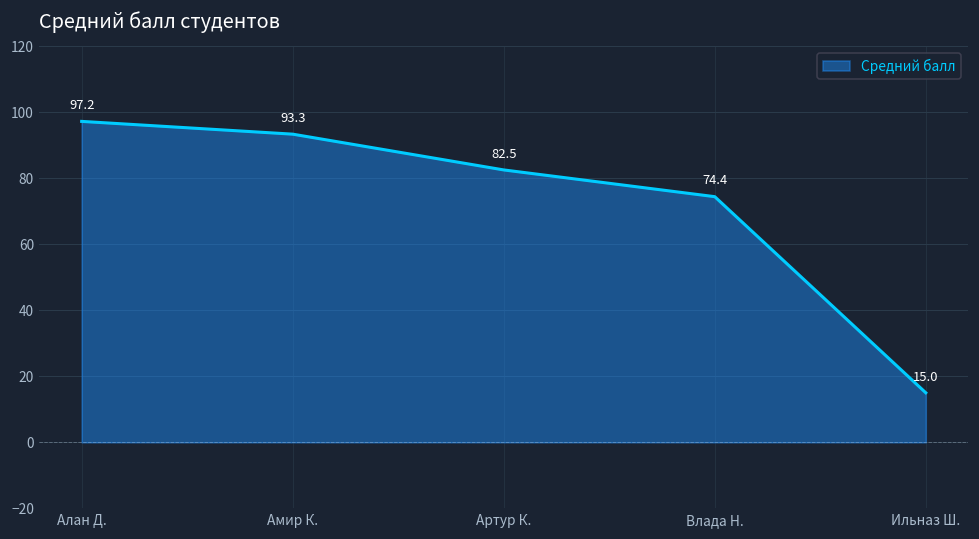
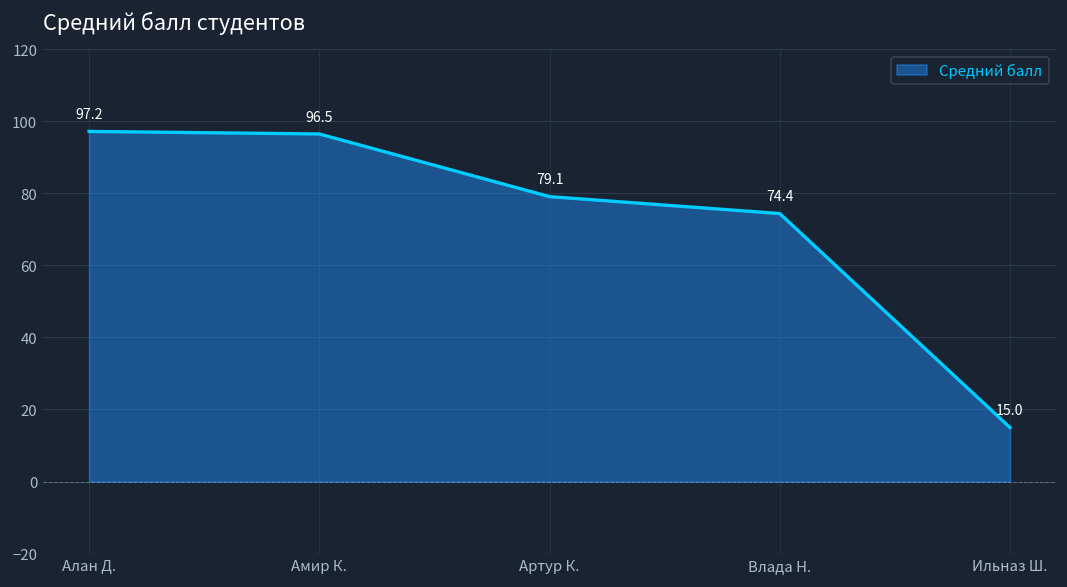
  {
    "Алан Д.": 97.2,
-   "Амир К.": 93.3,
-   "Артур К.": 82.5,
+   "Амир К.": 96.5,
+   "Артур К.": 79.1,
    "Влада Н.": 74.4,
    "Ильназ Ш.": 15.0
  }
